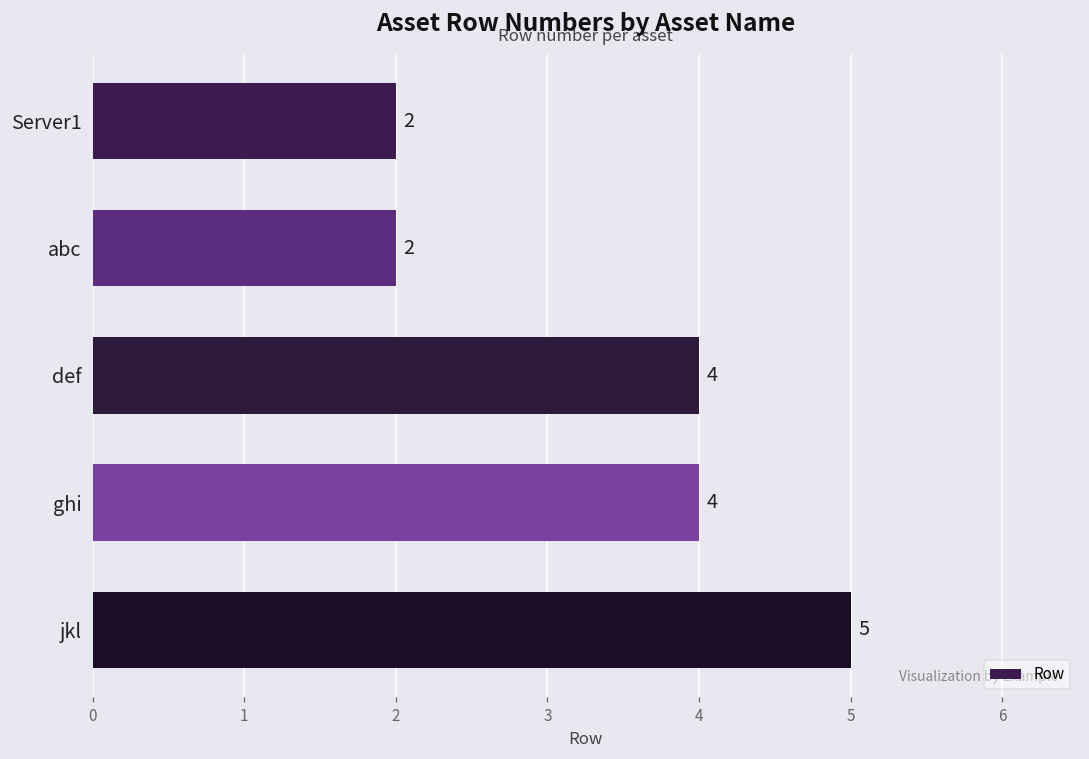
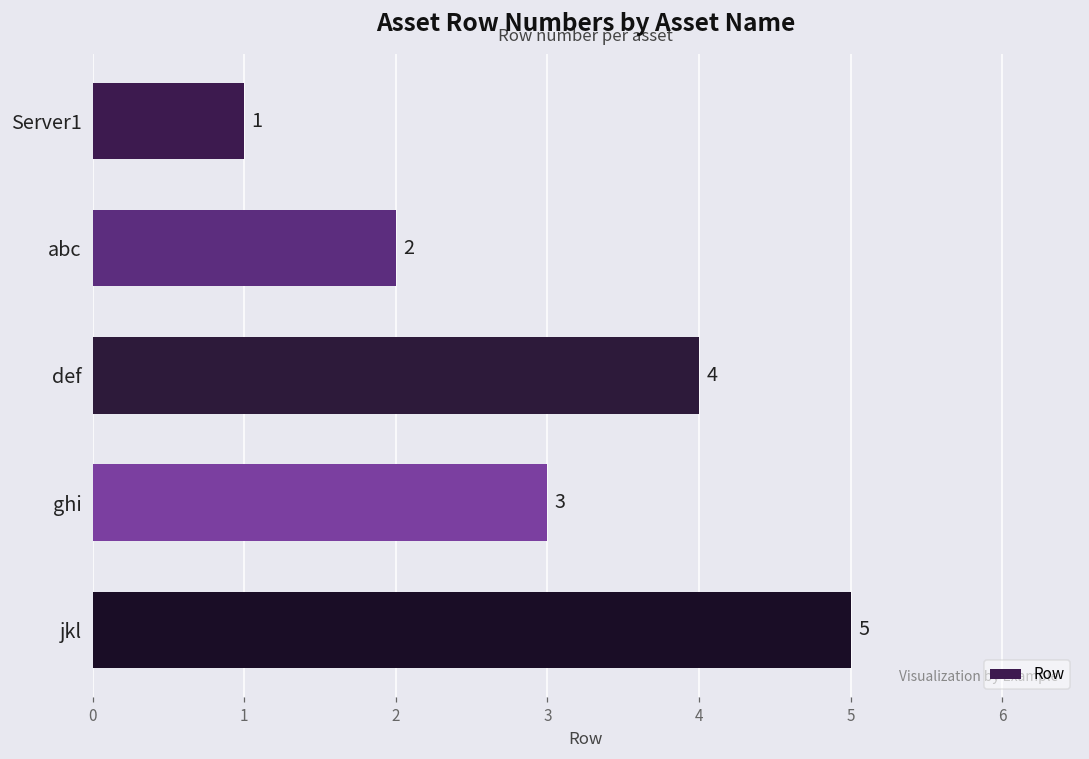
  {
-   "Server1": 2,
+   "Server1": 1,
    "abc": 2,
    "def": 4,
-   "ghi": 4,
+   "ghi": 3,
    "jkl": 5
  }
